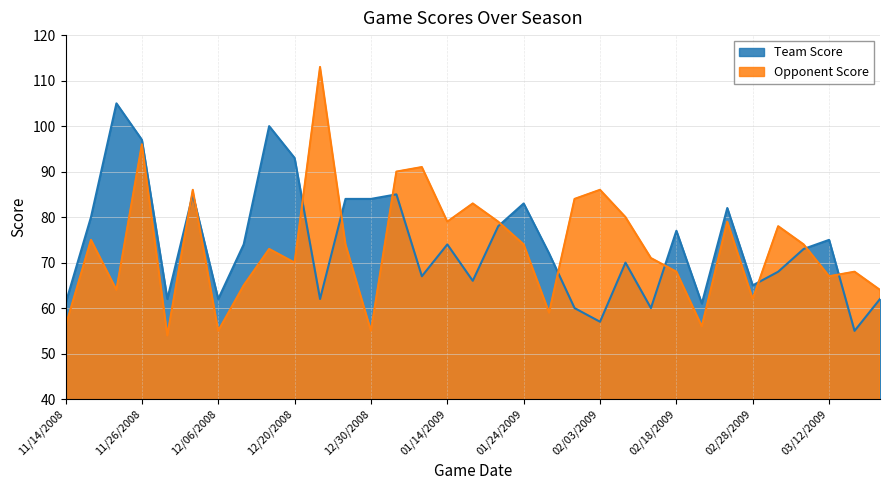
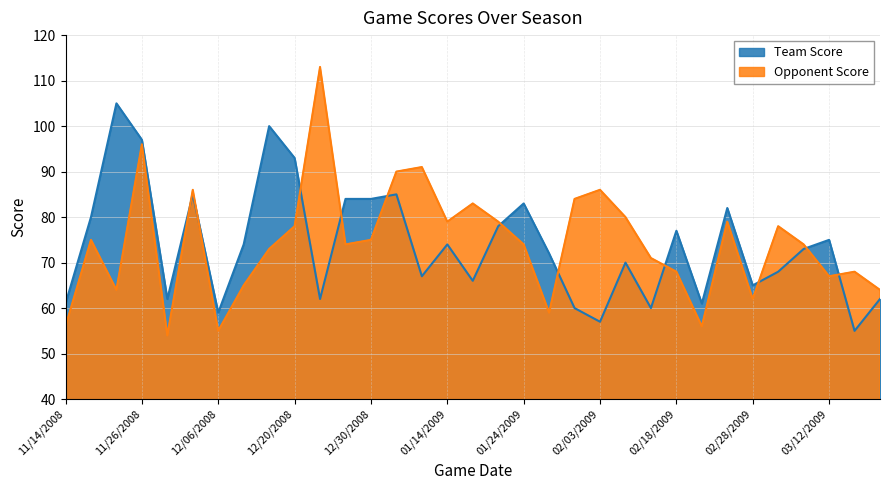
  {
    "Team Score": {
      "11/14/2008": 61,
      "11/26/2008": 97,
-     "12/06/2008": 62,
+     "12/06/2008": 59,
      "12/20/2008": 93,
      "12/30/2008": 84,
      "01/14/2009": 74,
      "01/24/2009": 83,
      "02/03/2009": 57,
      "02/18/2009": 77,
      "02/28/2009": 65,
      "03/12/2009": 75
    },
    "Opponent Score": {
      "11/14/2008": 56,
      "11/26/2008": 96,
      "12/06/2008": 55,
-     "12/20/2008": 70,
-     "12/30/2008": 55,
+     "12/20/2008": 78,
+     "12/30/2008": 75,
      "01/14/2009": 79,
      "01/24/2009": 74,
      "02/03/2009": 86,
      "02/18/2009": 68,
      "02/28/2009": 62,
      "03/12/2009": 67
    }
  }
